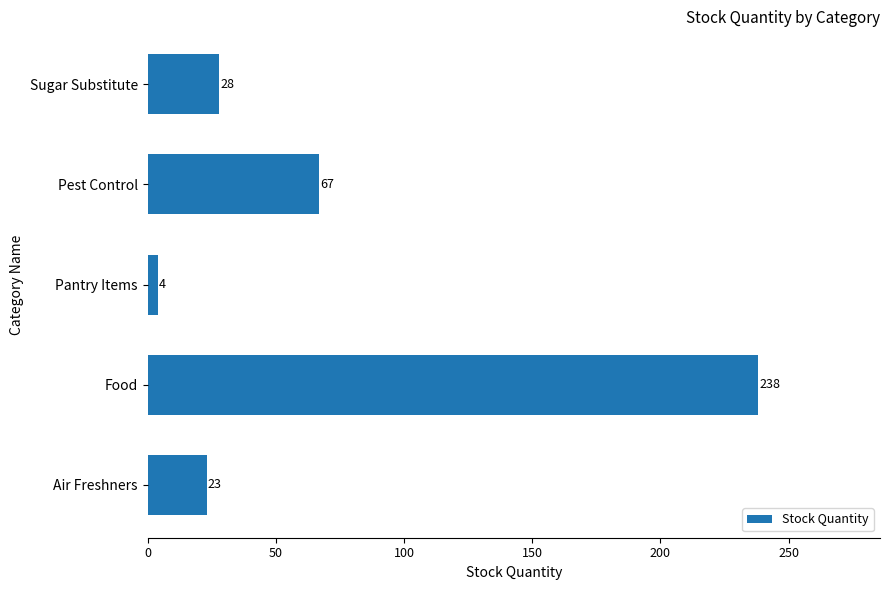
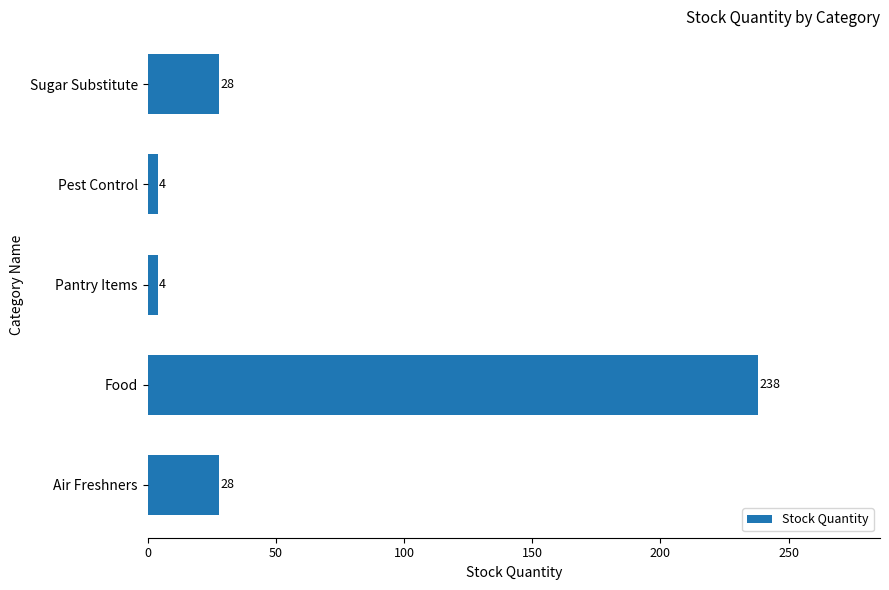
  {
    "Sugar Substitute": 28,
-   "Pest Control": 67,
+   "Pest Control": 4,
    "Pantry Items": 4,
    "Food": 238,
-   "Air Freshners": 23
+   "Air Freshners": 28
  }
